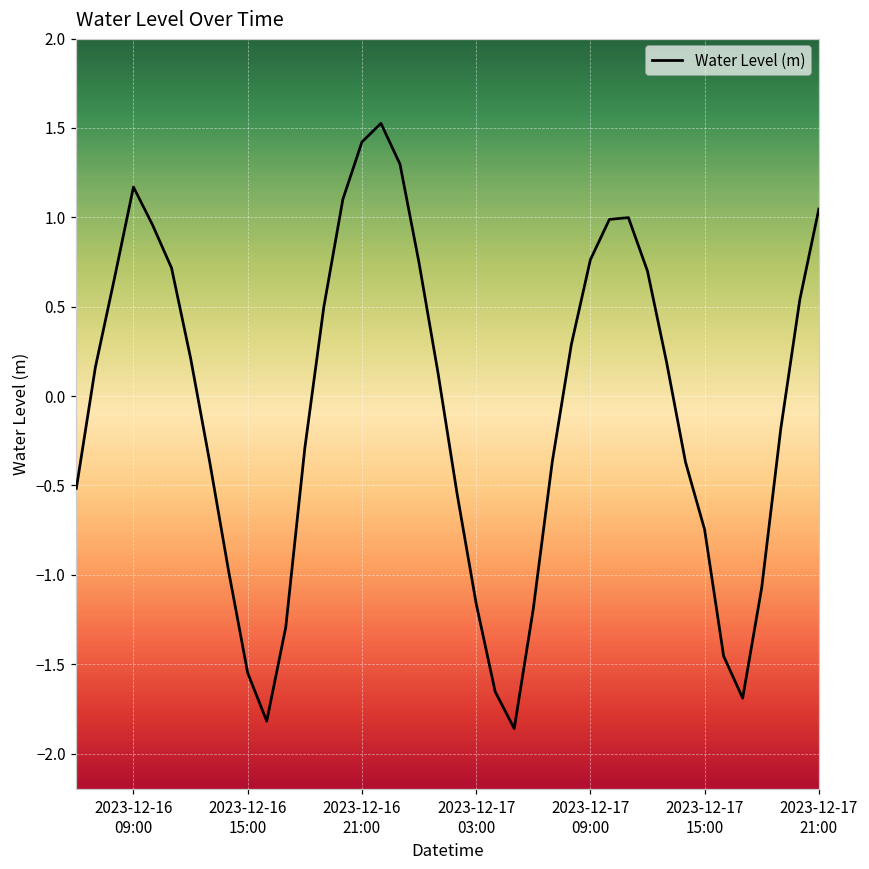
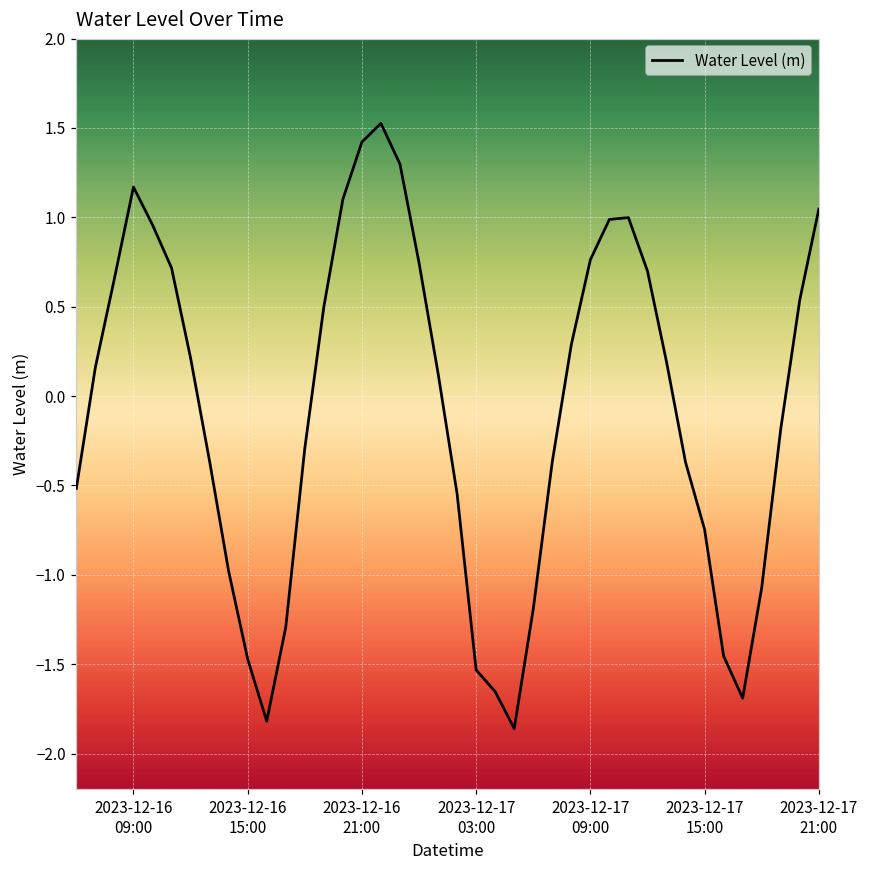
  {
    "2023-12-16 09:00": 1.17,
-   "2023-12-16 15:00": -1.55,
+   "2023-12-16 15:00": -1.47,
    "2023-12-16 21:00": 1.42,
-   "2023-12-17 03:00": -1.16,
+   "2023-12-17 03:00": -1.53,
    "2023-12-17 09:00": 0.76,
    "2023-12-17 15:00": -0.75,
    "2023-12-17 21:00": 1.05
  }
